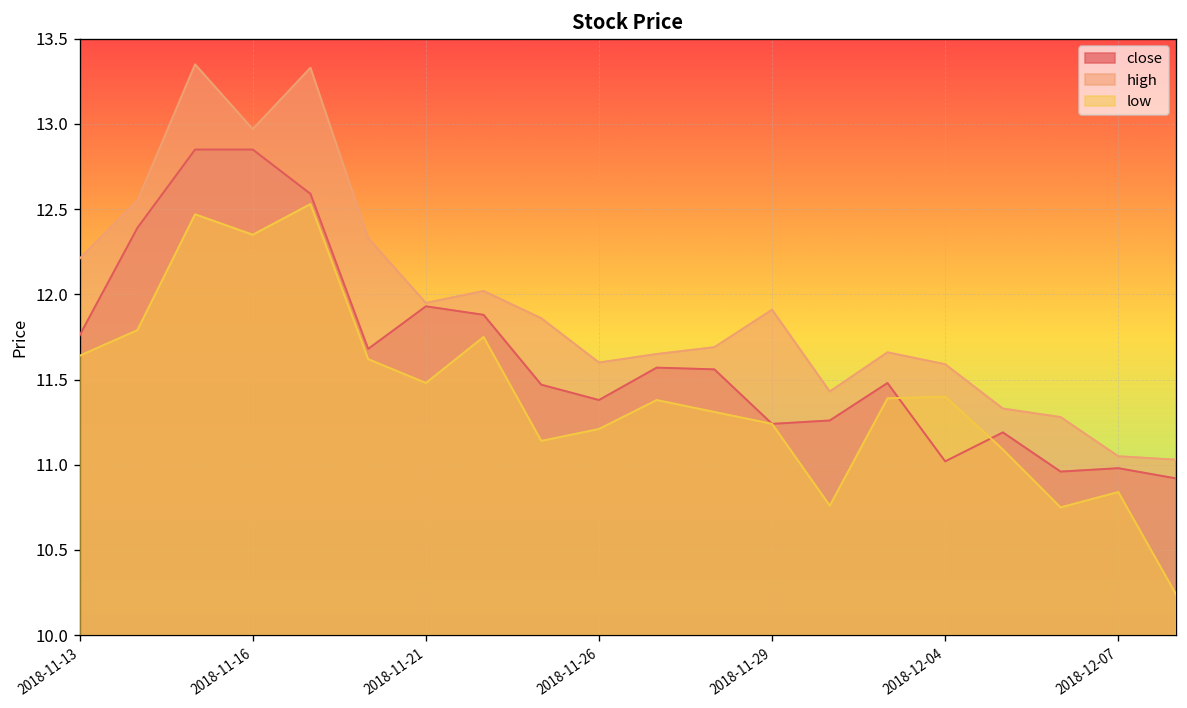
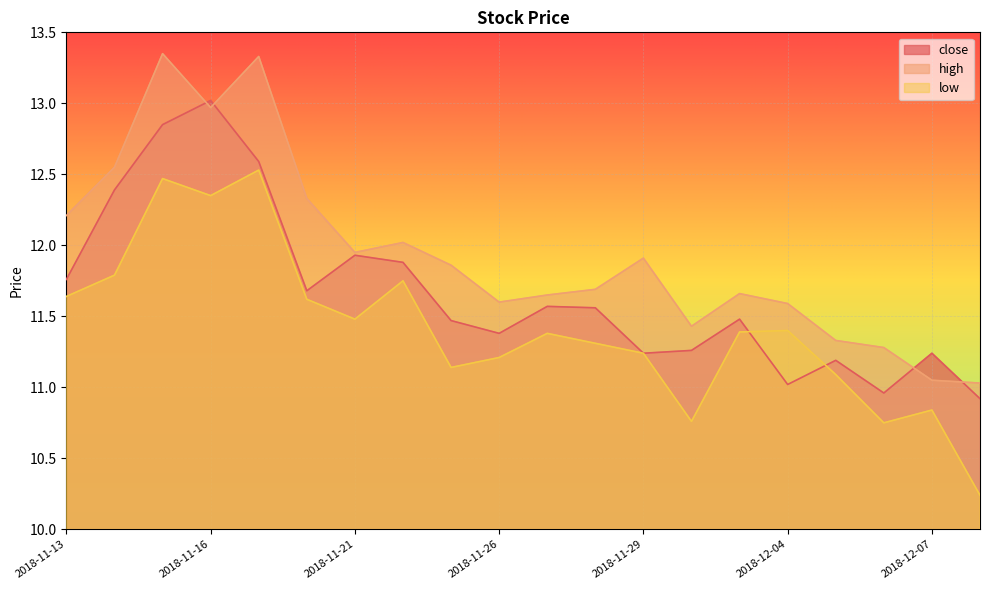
  {
    "close": {
      "2018-11-13": 11.76,
-     "2018-11-16": 12.85,
+     "2018-11-16": 13.02,
      "2018-11-21": 11.93,
      "2018-11-26": 11.38,
      "2018-12-04": 11.02,
-     "2018-12-07": 10.98
+     "2018-12-07": 11.24
    }
  }
